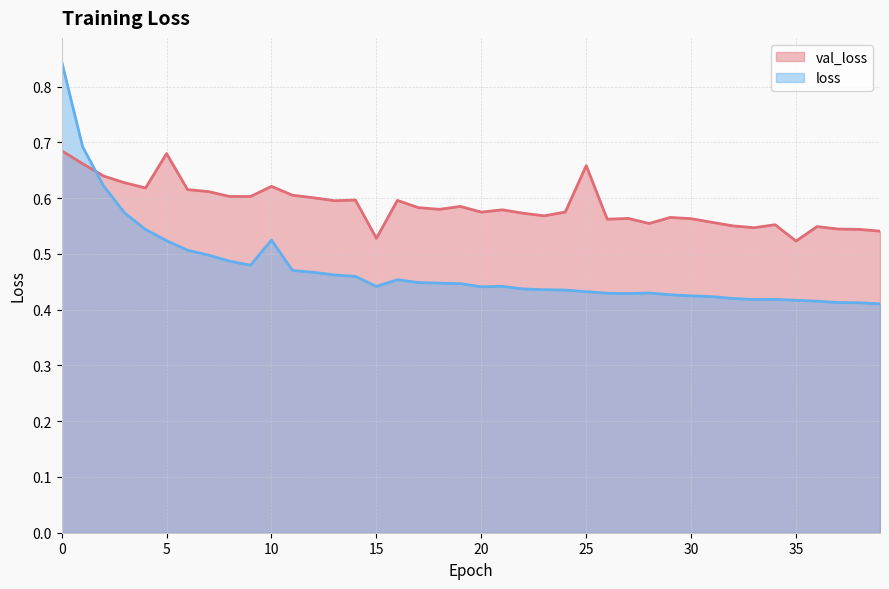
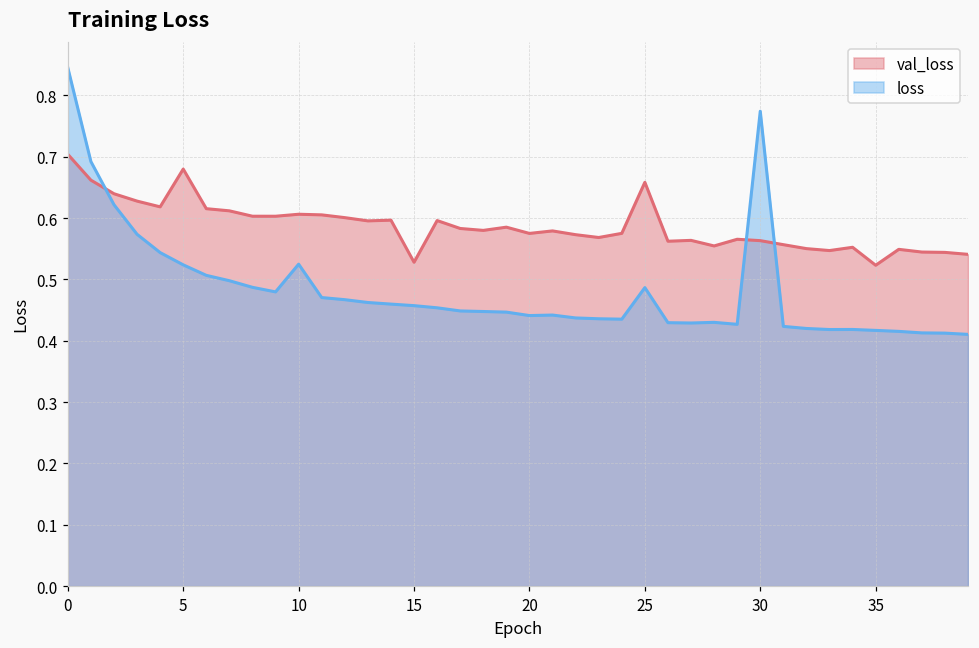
  {
    "val_loss": {
-     "0": 0.68,
+     "0": 0.70,
      "5": 0.68,
-     "10": 0.62,
+     "10": 0.61,
      "15": 0.53,
      "20": 0.57,
      "25": 0.66,
      "30": 0.56,
      "35": 0.52
    },
    "loss": {
      "0": 0.85,
      "5": 0.52,
      "10": 0.52,
-     "15": 0.44,
+     "15": 0.46,
      "20": 0.44,
-     "25": 0.43,
-     "30": 0.42,
+     "25": 0.49,
+     "30": 0.77,
      "35": 0.42
    }
  }
